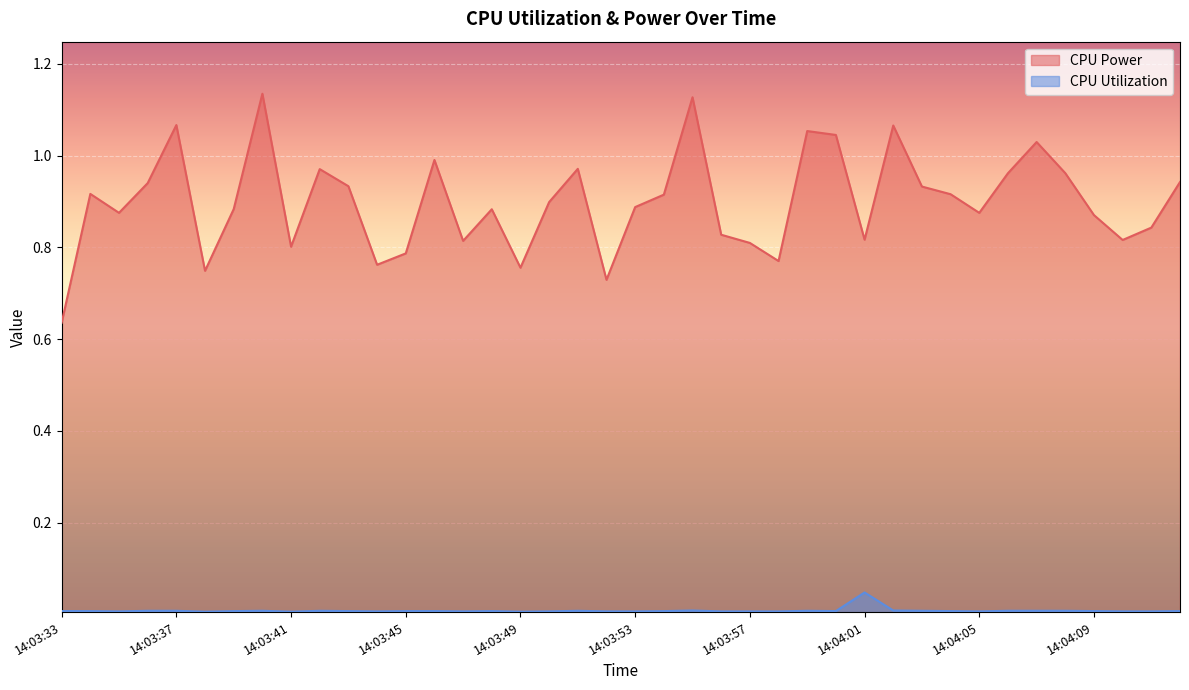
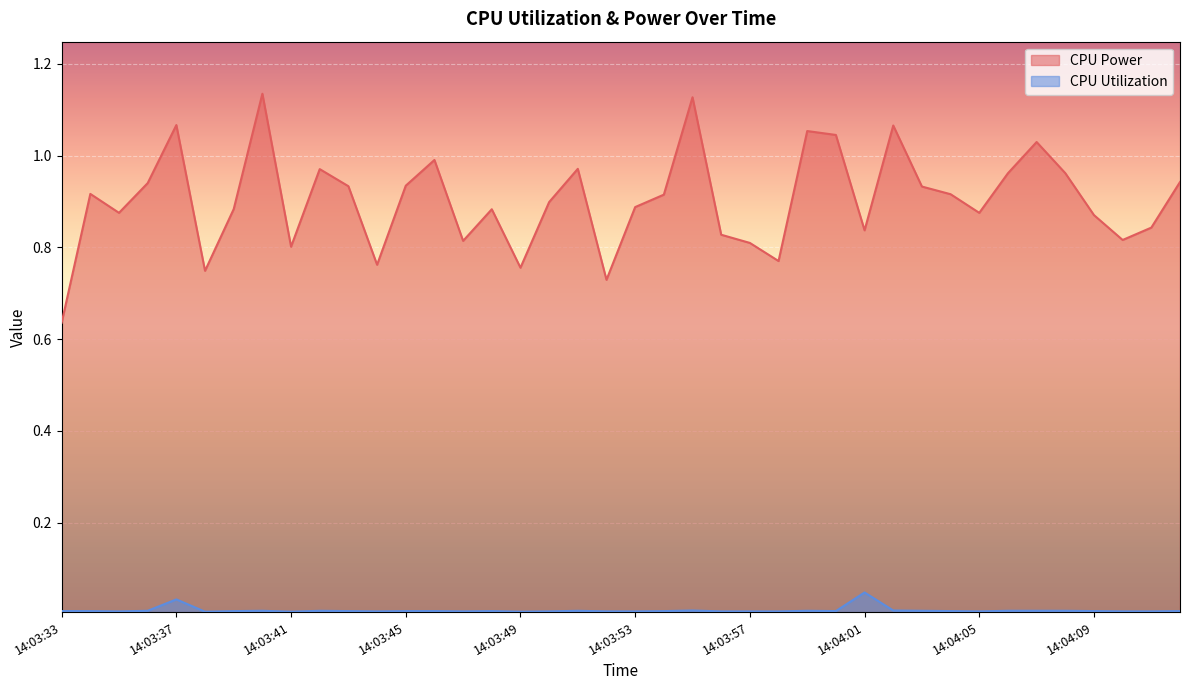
  {
    "CPU Power": {
      "14:03:33": 0.64,
      "14:03:37": 1.07,
      "14:03:41": 0.80,
-     "14:03:45": 0.79,
+     "14:03:45": 0.93,
      "14:03:49": 0.76,
      "14:03:53": 0.89,
      "14:03:57": 0.81,
-     "14:04:01": 0.82,
+     "14:04:01": 0.84,
      "14:04:05": 0.88,
      "14:04:09": 0.87
    },
    "CPU Utilization": {
      "14:03:33": 0.01,
-     "14:03:37": 0.01,
+     "14:03:37": 0.03,
      "14:03:41": 0.01,
      "14:03:45": 0.01,
      "14:03:49": 0.01,
      "14:03:53": 0.01,
      "14:03:57": 0.01,
      "14:04:01": 0.05,
      "14:04:05": 0.01,
      "14:04:09": 0.01
    }
  }
